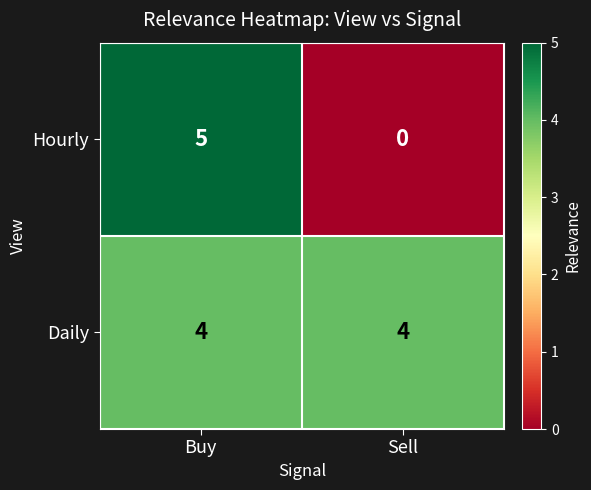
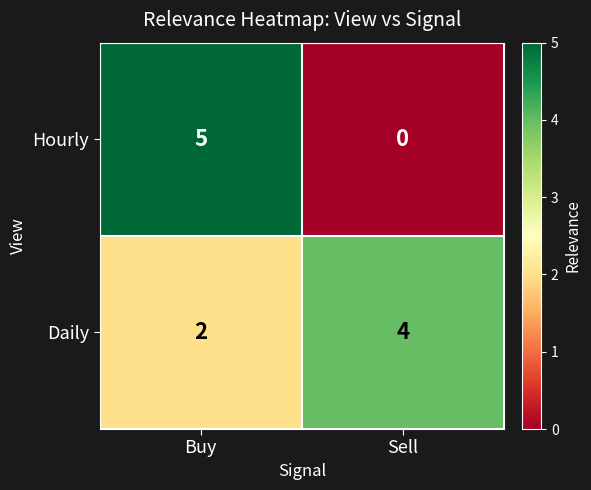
  {
    "Hourly": {
      "Buy": 5,
      "Sell": 0
    },
    "Daily": {
-     "Buy": 4,
+     "Buy": 2,
      "Sell": 4
    }
  }
